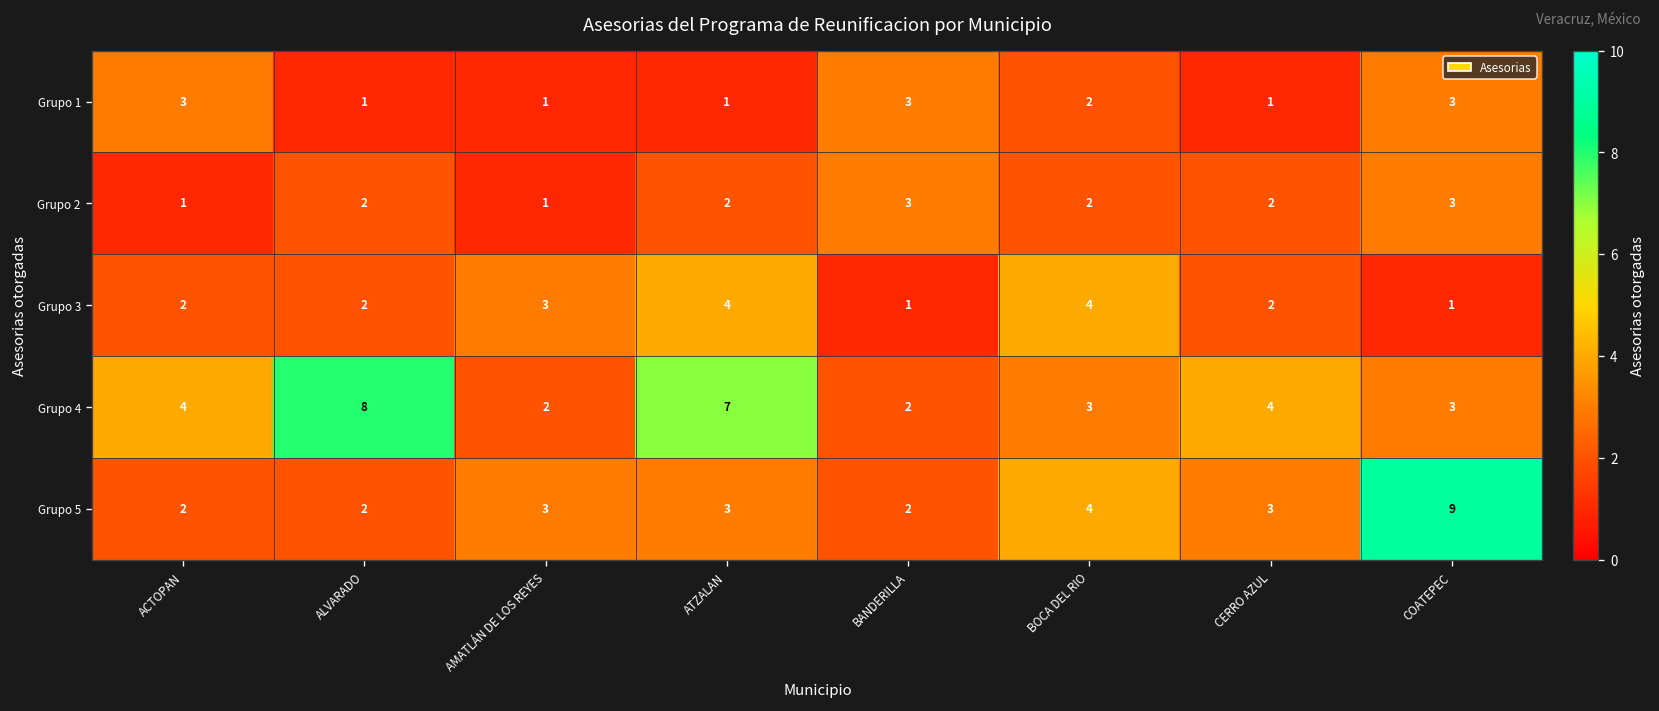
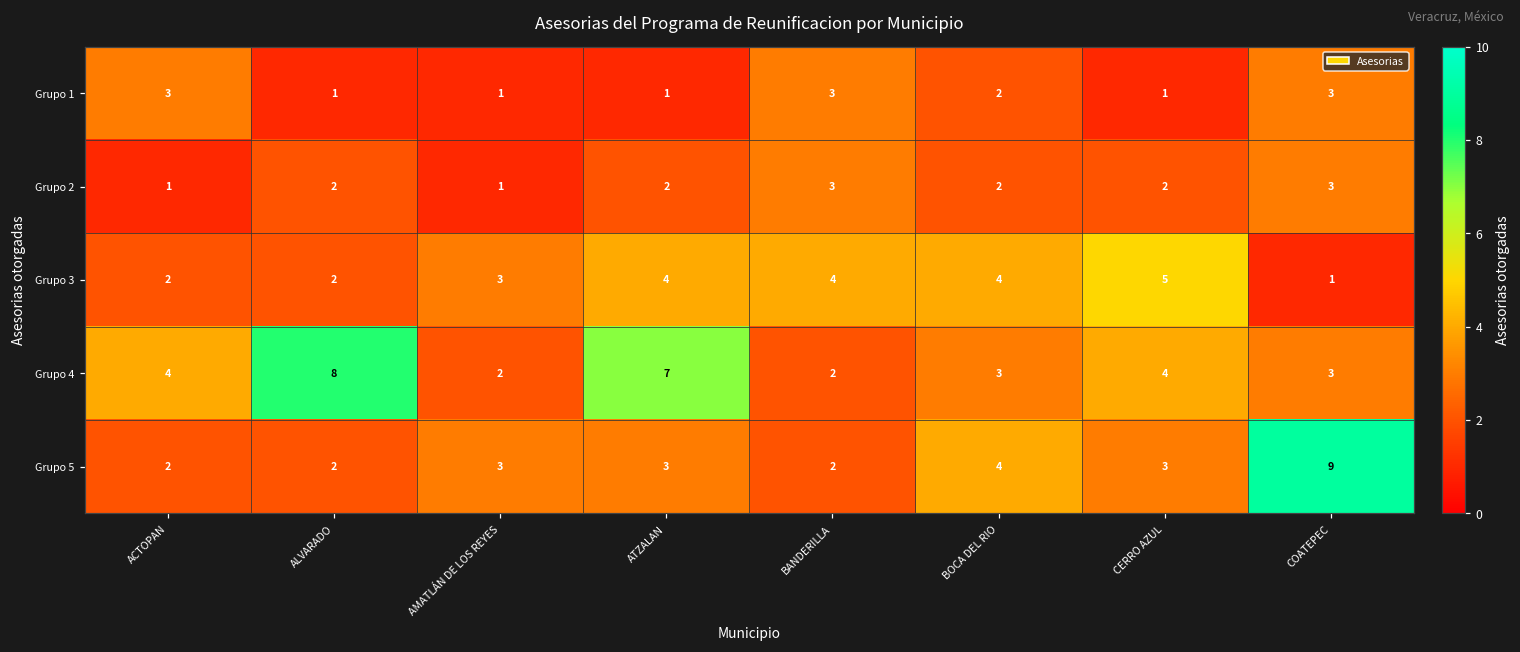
  {
    "Grupo 1": {
      "ACTOPAN": 3,
      "ALVARADO": 1,
      "AMATLÁN DE LOS REYES": 1,
      "ATZALAN": 1,
      "BANDERILLA": 3,
      "BOCA DEL RIO": 2,
      "CERRO AZUL": 1,
      "COATEPEC": 3
    },
    "Grupo 2": {
      "ACTOPAN": 1,
      "ALVARADO": 2,
      "AMATLÁN DE LOS REYES": 1,
      "ATZALAN": 2,
      "BANDERILLA": 3,
      "BOCA DEL RIO": 2,
      "CERRO AZUL": 2,
      "COATEPEC": 3
    },
    "Grupo 3": {
      "ACTOPAN": 2,
      "ALVARADO": 2,
      "AMATLÁN DE LOS REYES": 3,
      "ATZALAN": 4,
-     "BANDERILLA": 1,
+     "BANDERILLA": 4,
      "BOCA DEL RIO": 4,
-     "CERRO AZUL": 2,
+     "CERRO AZUL": 5,
      "COATEPEC": 1
    },
    "Grupo 4": {
      "ACTOPAN": 4,
      "ALVARADO": 8,
      "AMATLÁN DE LOS REYES": 2,
      "ATZALAN": 7,
      "BANDERILLA": 2,
      "BOCA DEL RIO": 3,
      "CERRO AZUL": 4,
      "COATEPEC": 3
    },
    "Grupo 5": {
      "ACTOPAN": 2,
      "ALVARADO": 2,
      "AMATLÁN DE LOS REYES": 3,
      "ATZALAN": 3,
      "BANDERILLA": 2,
      "BOCA DEL RIO": 4,
      "CERRO AZUL": 3,
      "COATEPEC": 9
    }
  }
